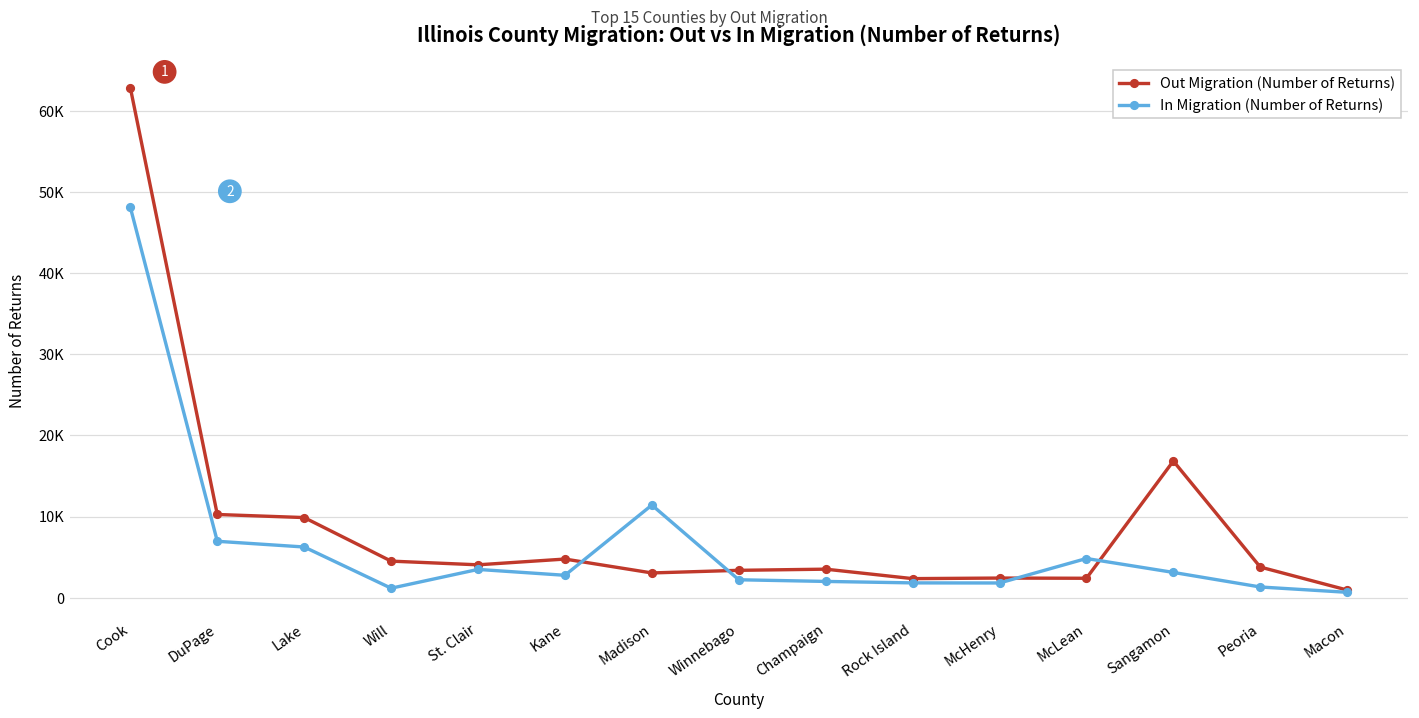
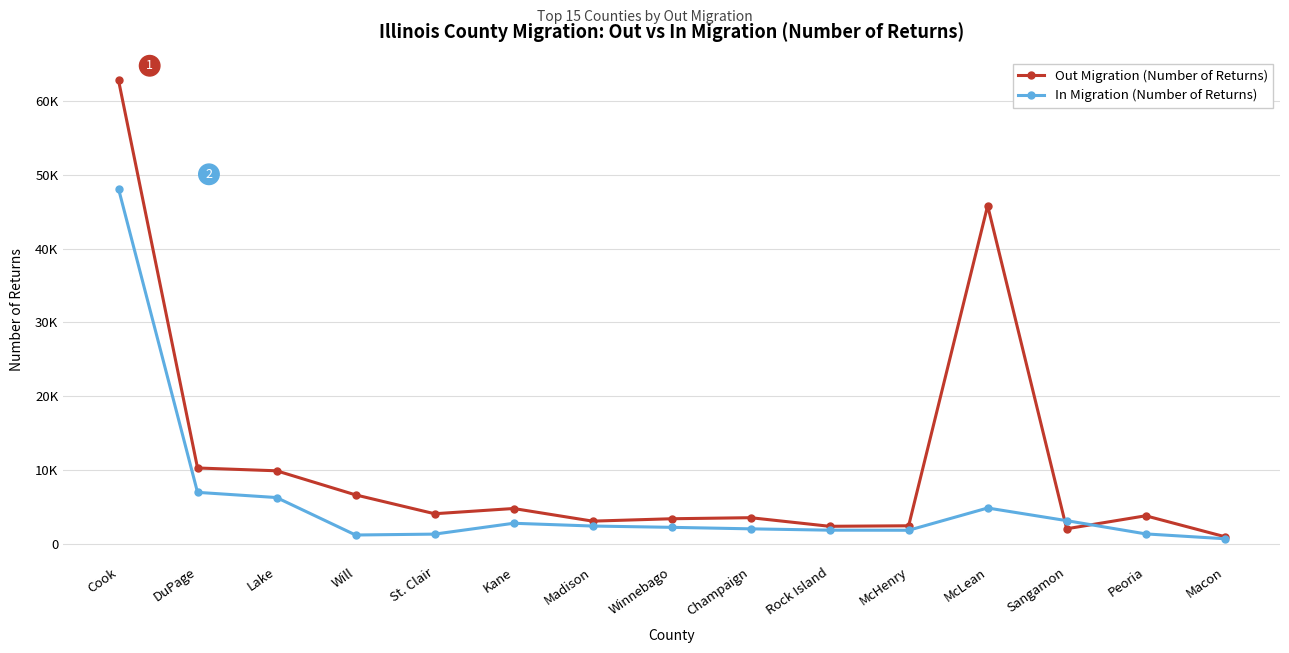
  {
    "Out Migration (Number of Returns)": {
      "Cook": 63000,
      "DuPage": 10000,
      "Lake": 10000,
-     "Will": 5000,
+     "Will": 7000,
      "St. Clair": 4000,
      "Kane": 5000,
      "Madison": 3000,
      "Winnebago": 3000,
      "Champaign": 4000,
      "Rock Island": 2000,
      "McHenry": 2000,
-     "McLean": 2000,
-     "Sangamon": 17000,
+     "McLean": 46000,
+     "Sangamon": 2000,
      "Peoria": 4000
    },
    "In Migration (Number of Returns)": {
      "Cook": 48000,
      "DuPage": 7000,
      "Lake": 6000,
      "Will": 1000,
-     "St. Clair": 3000,
+     "St. Clair": 1000,
      "Kane": 3000,
-     "Madison": 11000,
+     "Madison": 2000,
      "Winnebago": 2000,
      "Champaign": 2000,
      "Rock Island": 2000,
      "McHenry": 2000,
      "McLean": 5000,
      "Sangamon": 3000,
      "Peoria": 1000
    }
  }
